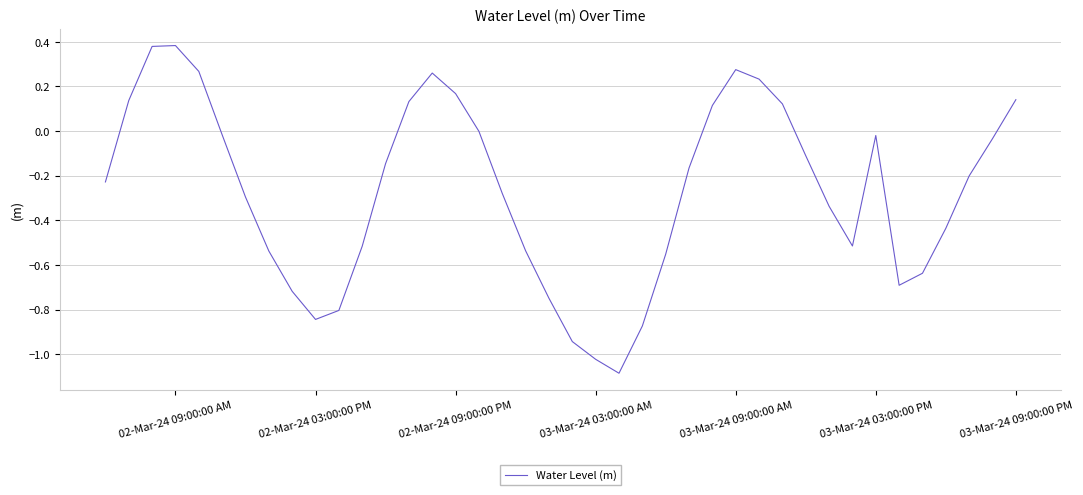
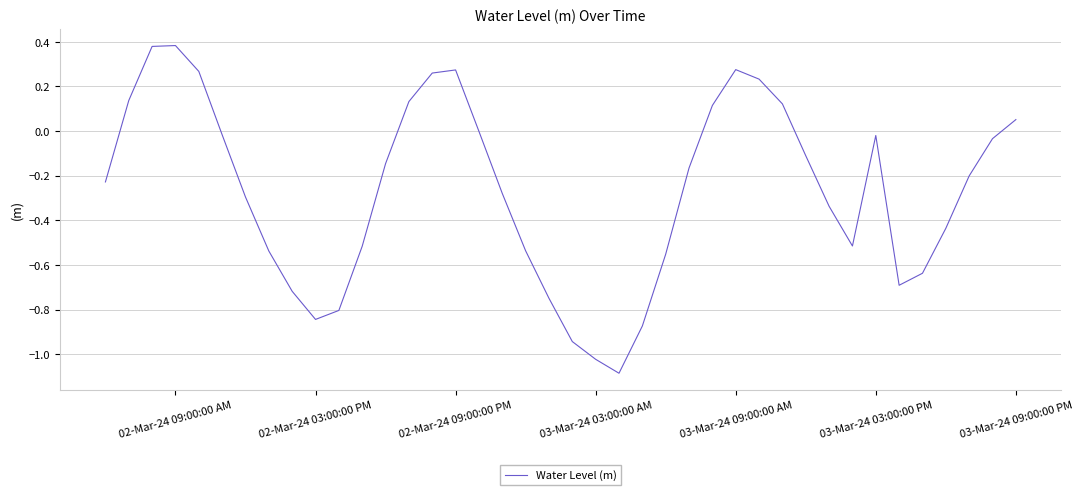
  {
    "02-Mar-24 09:00:00 AM": 0.38,
    "02-Mar-24 03:00:00 PM": -0.84,
-   "02-Mar-24 09:00:00 PM": 0.17,
+   "02-Mar-24 09:00:00 PM": 0.27,
    "03-Mar-24 03:00:00 AM": -1.02,
    "03-Mar-24 09:00:00 AM": 0.28,
    "03-Mar-24 03:00:00 PM": -0.02,
-   "03-Mar-24 09:00:00 PM": 0.14
+   "03-Mar-24 09:00:00 PM": 0.05
  }
